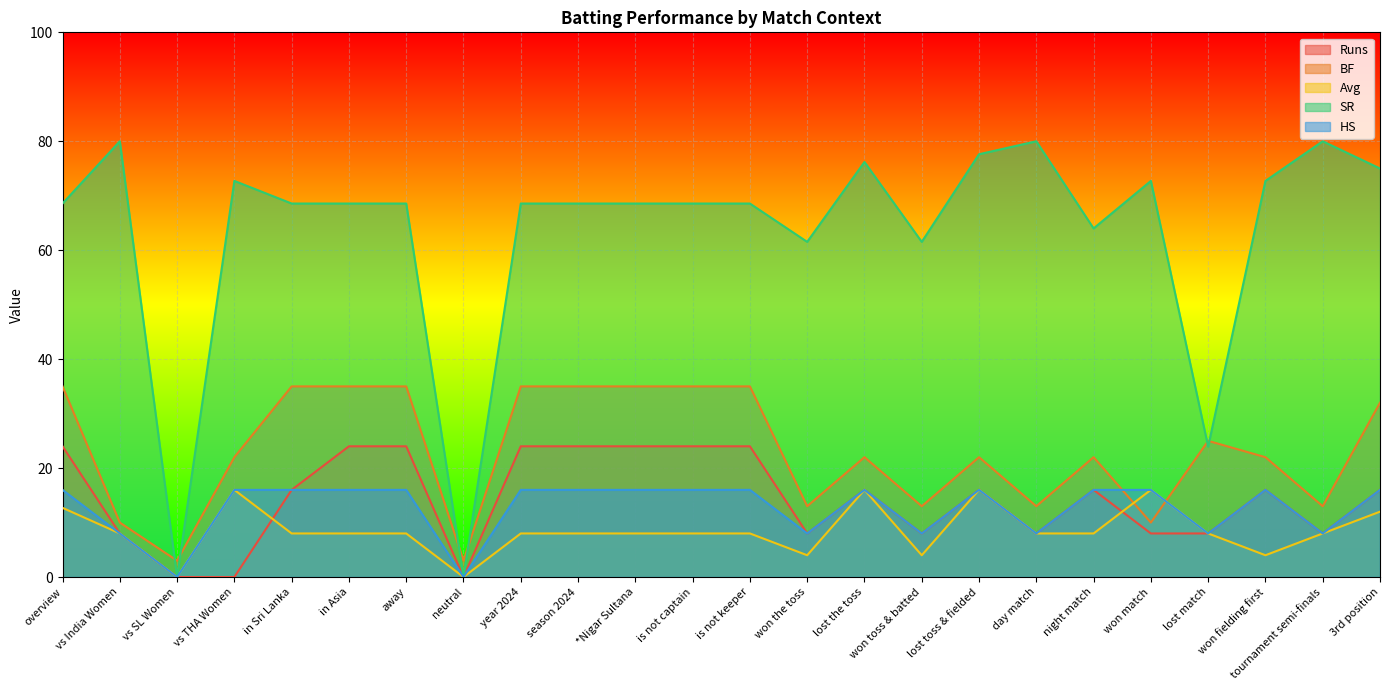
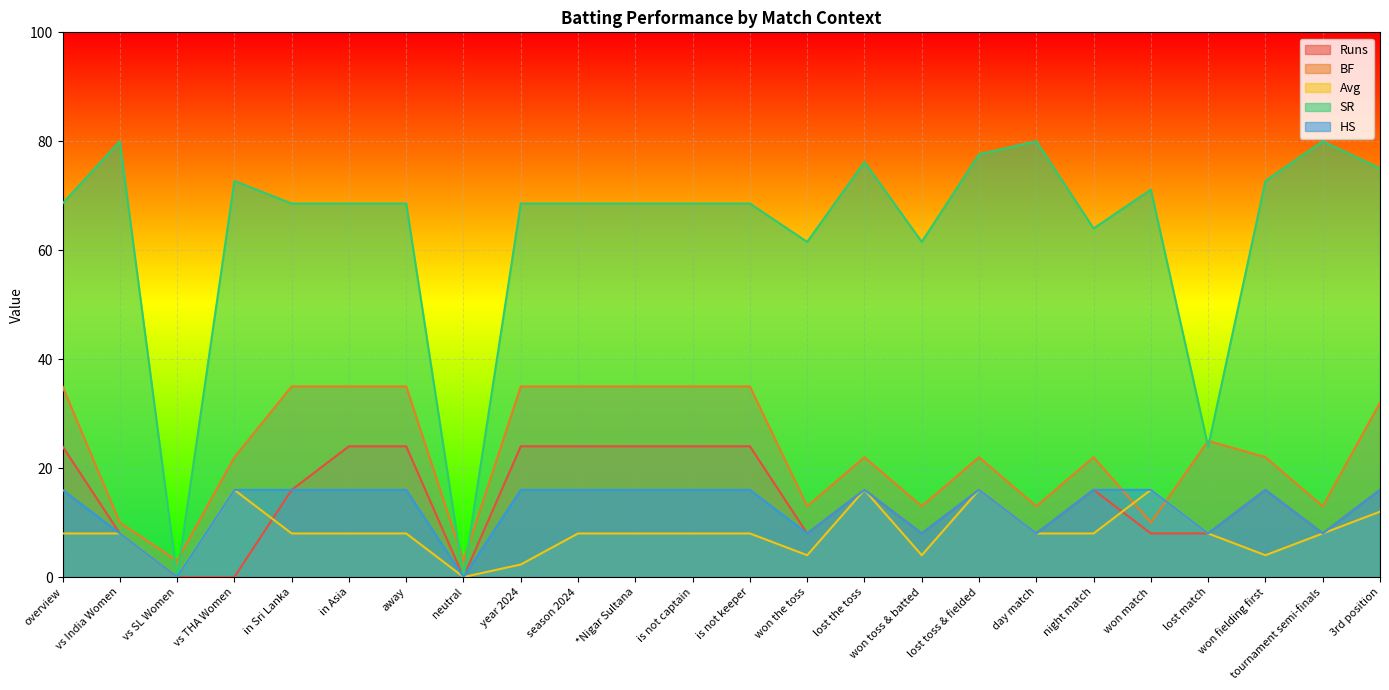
  {
    "Avg": {
-     "overview": 13,
+     "overview": 8,
      "in Sri Lanka": 8,
      "in Asia": 8,
      "away": 8,
-     "year 2024": 8,
+     "year 2024": 2,
      "season 2024": 8,
      "*Nigar Sultana": 8,
      "is not captain": 8,
      "is not keeper": 8,
      "won the toss": 4,
      "won toss & batted": 4,
      "night match": 8,
      "won fielding first": 4,
      "3rd position": 12
    },
    "SR": {
      "overview": 69,
      "vs India Women": 80,
      "vs THA Women": 73,
      "in Sri Lanka": 69,
      "in Asia": 69,
      "away": 69,
      "year 2024": 69,
      "season 2024": 69,
      "*Nigar Sultana": 69,
      "is not captain": 69,
      "is not keeper": 69,
      "won the toss": 62,
      "lost the toss": 76,
      "won toss & batted": 62,
      "lost toss & fielded": 78,
      "day match": 80,
      "night match": 64,
-     "won match": 73,
+     "won match": 71,
      "lost match": 24,
      "won fielding first": 73,
      "tournament semi-finals": 80,
      "3rd position": 75
    },
    "HS": {
      "overview": 16,
      "in Asia": 16,
      "away": 16,
      "year 2024": 16,
      "season 2024": 16,
      "*Nigar Sultana": 16,
      "is not captain": 16,
      "is not keeper": 16
    }
  }
